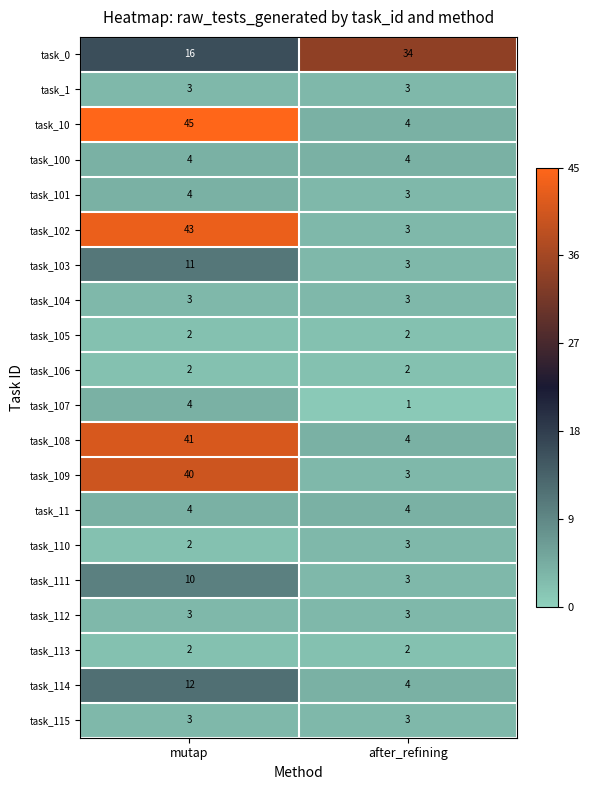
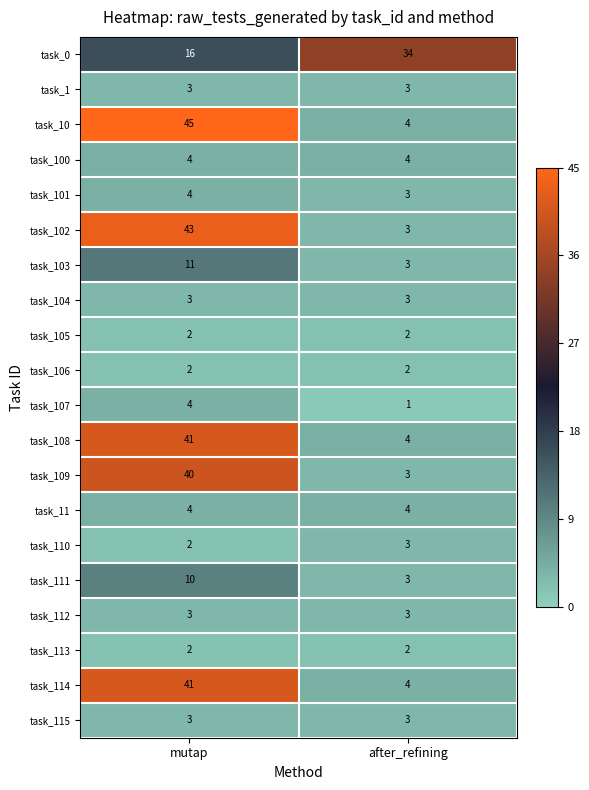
  {
    "task_0": {
      "mutap": 16,
      "after_refining": 34
    },
    "task_1": {
      "mutap": 3,
      "after_refining": 3
    },
    "task_10": {
      "mutap": 45,
      "after_refining": 4
    },
    "task_100": {
      "mutap": 4,
      "after_refining": 4
    },
    "task_101": {
      "mutap": 4,
      "after_refining": 3
    },
    "task_102": {
      "mutap": 43,
      "after_refining": 3
    },
    "task_103": {
      "mutap": 11,
      "after_refining": 3
    },
    "task_104": {
      "mutap": 3,
      "after_refining": 3
    },
    "task_105": {
      "mutap": 2,
      "after_refining": 2
    },
    "task_106": {
      "mutap": 2,
      "after_refining": 2
    },
    "task_107": {
      "mutap": 4,
      "after_refining": 1
    },
    "task_108": {
      "mutap": 41,
      "after_refining": 4
    },
    "task_109": {
      "mutap": 40,
      "after_refining": 3
    },
    "task_11": {
      "mutap": 4,
      "after_refining": 4
    },
    "task_110": {
      "mutap": 2,
      "after_refining": 3
    },
    "task_111": {
      "mutap": 10,
      "after_refining": 3
    },
    "task_112": {
      "mutap": 3,
      "after_refining": 3
    },
    "task_113": {
      "mutap": 2,
      "after_refining": 2
    },
    "task_114": {
-     "mutap": 12,
+     "mutap": 41,
      "after_refining": 4
    },
    "task_115": {
      "mutap": 3,
      "after_refining": 3
    }
  }
